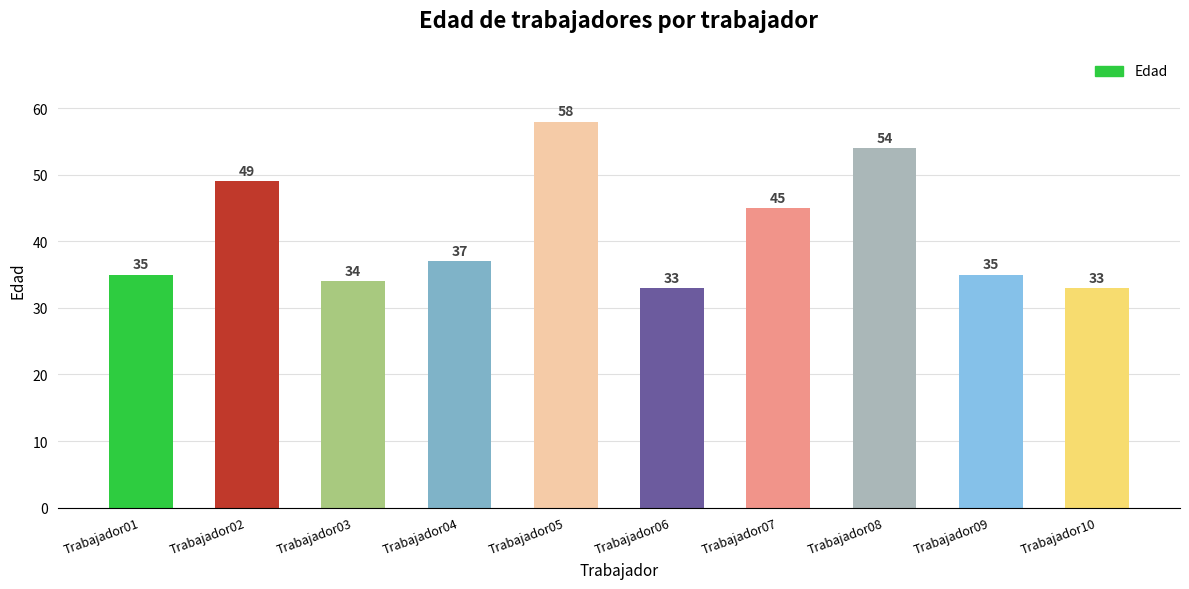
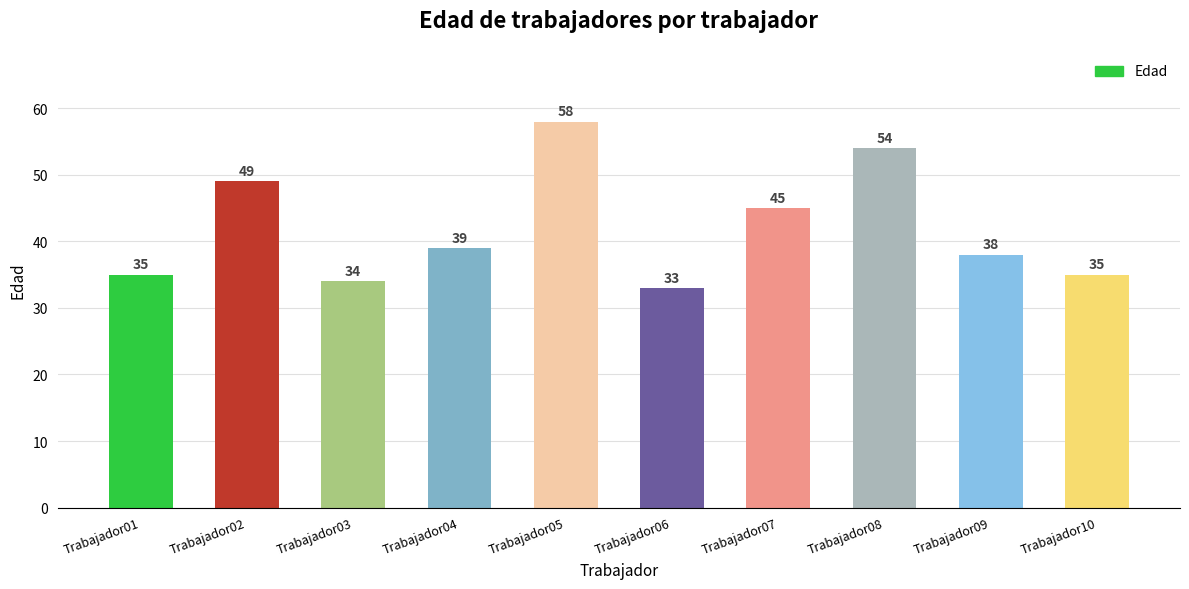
  {
    "Trabajador01": 35,
    "Trabajador02": 49,
    "Trabajador03": 34,
-   "Trabajador04": 37,
+   "Trabajador04": 39,
    "Trabajador05": 58,
    "Trabajador06": 33,
    "Trabajador07": 45,
    "Trabajador08": 54,
-   "Trabajador09": 35,
-   "Trabajador10": 33
+   "Trabajador09": 38,
+   "Trabajador10": 35
  }
